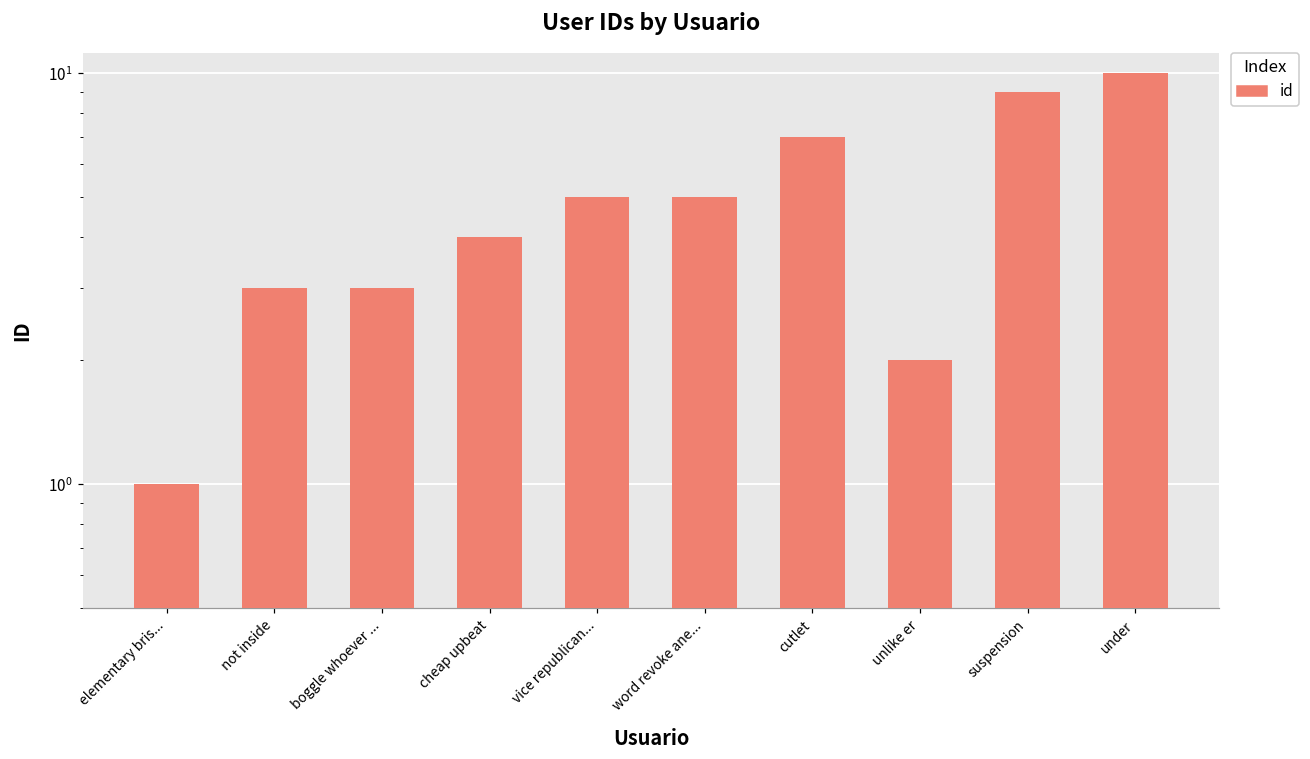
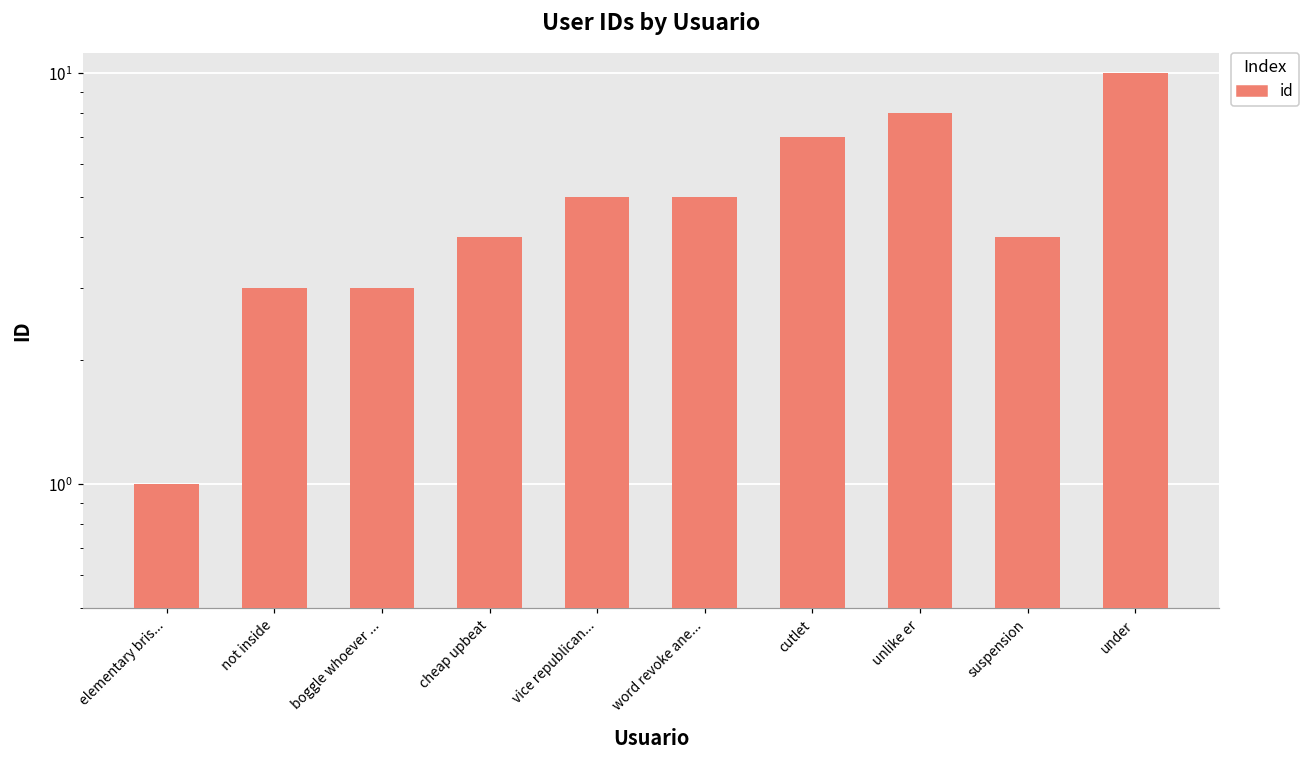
  {
    "elementary bris...": 1,
    "not inside": 3,
    "boggle whoever ...": 3,
    "cheap upbeat": 4,
    "vice republican...": 5,
    "word revoke ane...": 5,
    "cutlet": 7,
-   "unlike er": 2,
-   "suspension": 9,
+   "unlike er": 8,
+   "suspension": 4,
    "under": 10
  }
